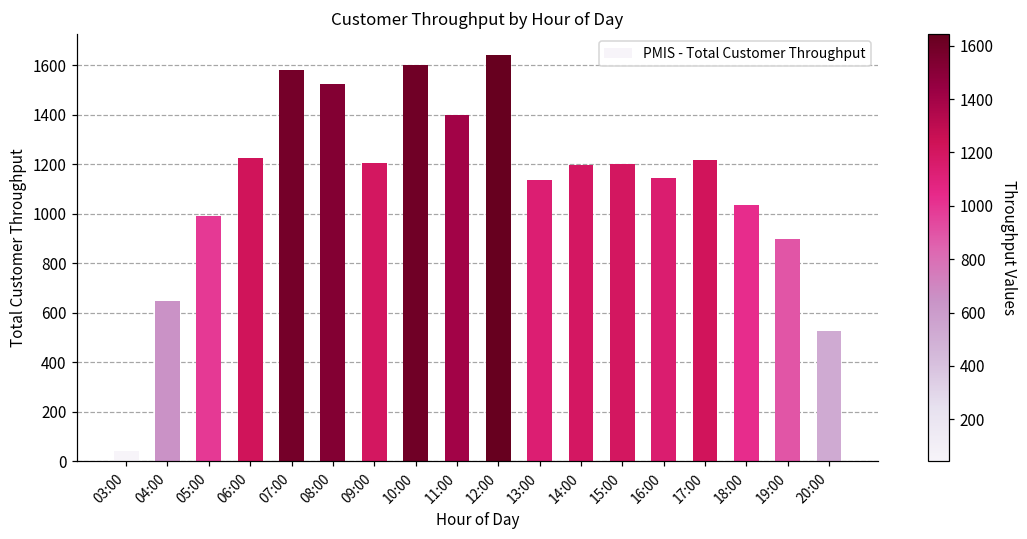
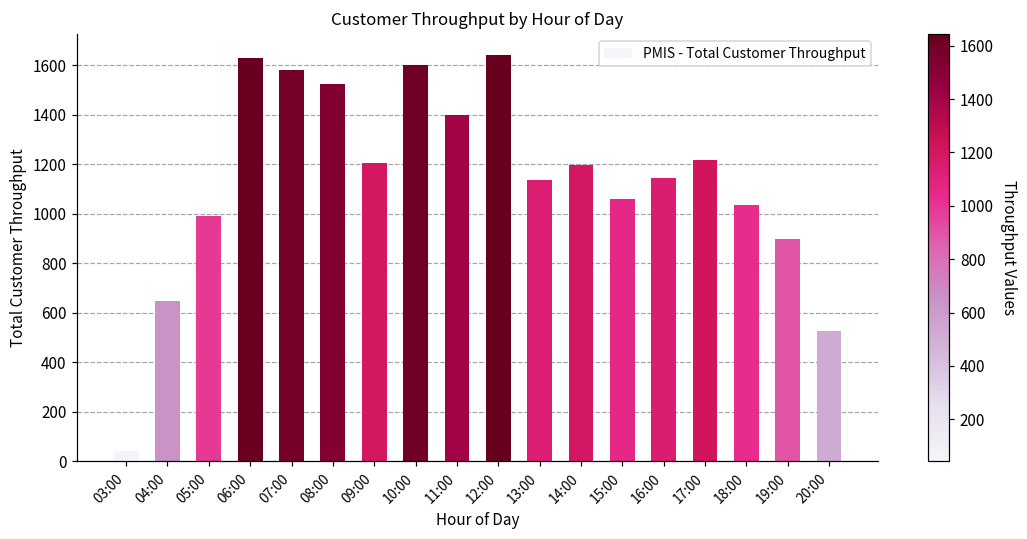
  {
    "03:00": 40,
    "04:00": 650,
    "05:00": 990,
-   "06:00": 1230,
+   "06:00": 1630,
    "07:00": 1580,
    "08:00": 1520,
    "09:00": 1200,
    "10:00": 1600,
    "11:00": 1400,
    "12:00": 1640,
    "13:00": 1140,
    "14:00": 1200,
-   "15:00": 1200,
+   "15:00": 1060,
    "16:00": 1150,
    "17:00": 1220,
    "18:00": 1040,
    "19:00": 900,
    "20:00": 530
  }
